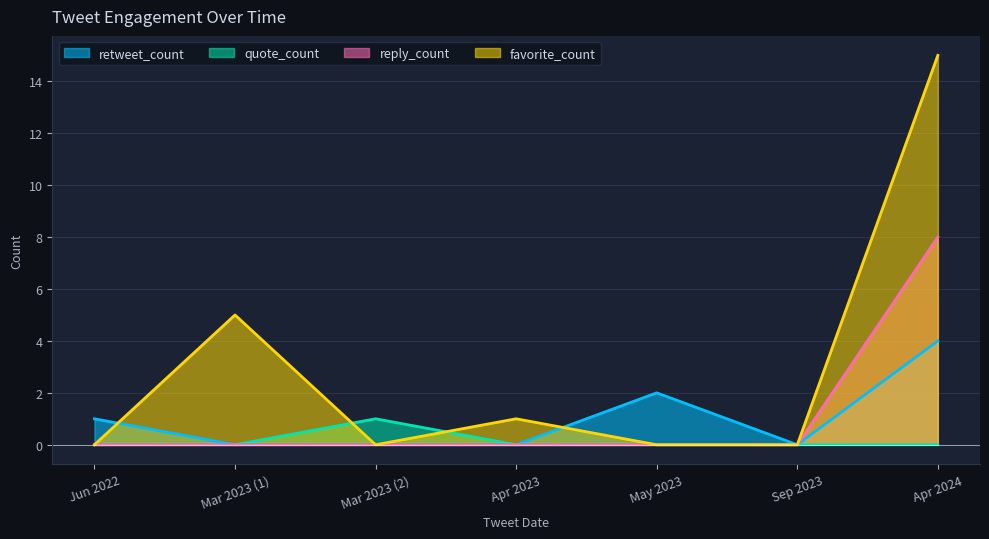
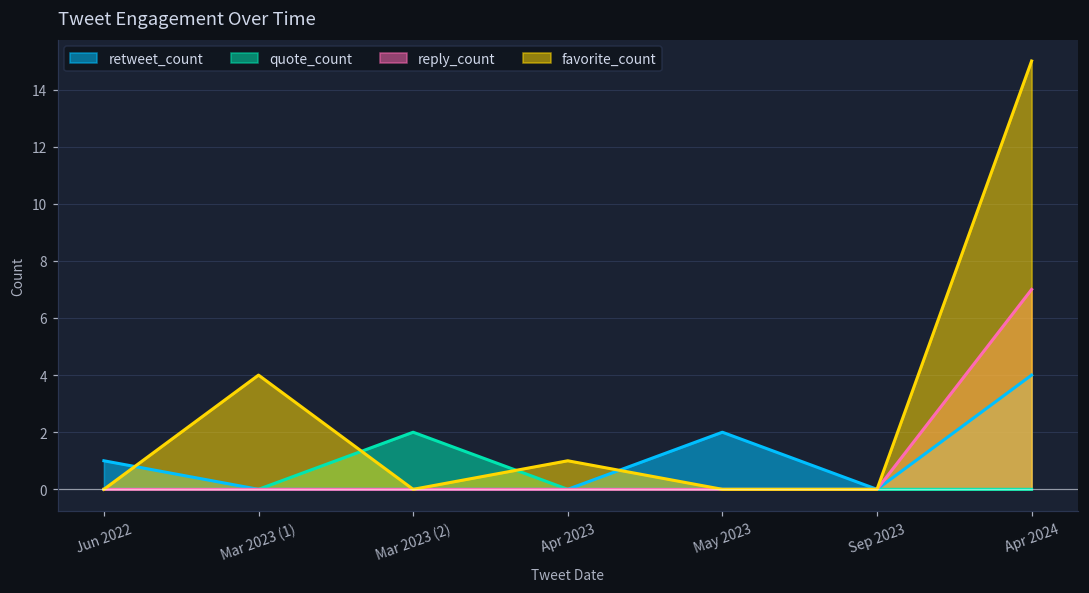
  {
    "retweet_count": {
      "Jun 2022": 1,
      "May 2023": 2,
      "Apr 2024": 4
    },
    "quote_count": {
-     "Mar 2023 (2)": 1,
+     "Mar 2023 (2)": 2,
      "Apr 2024": 0
    },
    "reply_count": {
-     "Apr 2024": 8
+     "Apr 2024": 7
    },
    "favorite_count": {
-     "Mar 2023 (1)": 5,
+     "Mar 2023 (1)": 4,
      "Apr 2023": 1,
      "Apr 2024": 15
    }
  }
